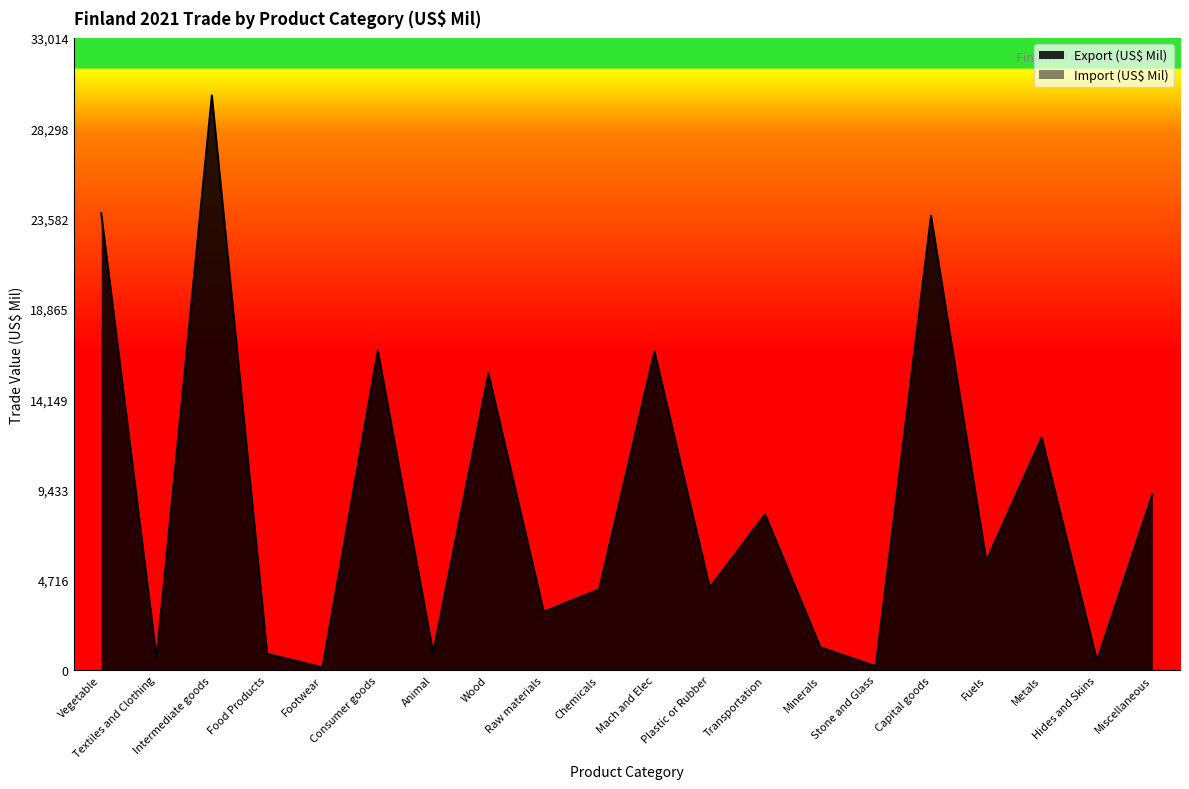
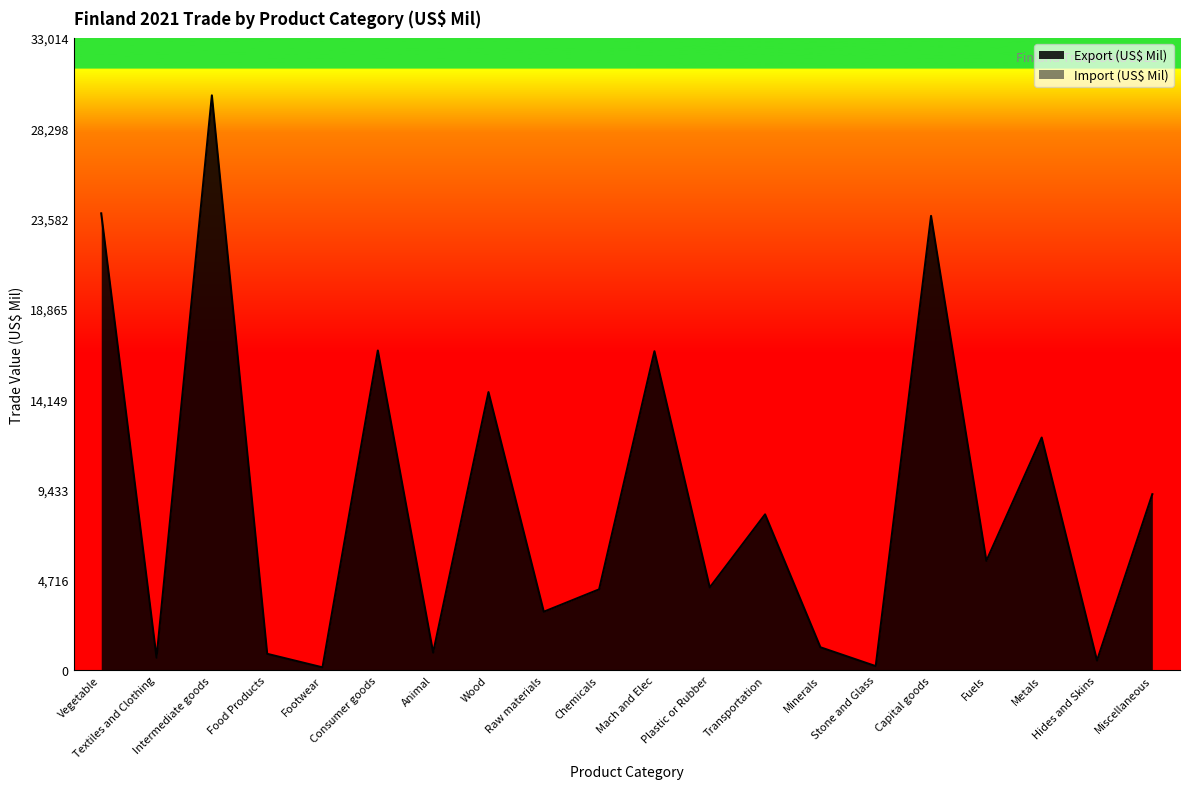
  {
    "Export (US$ Mil)": {
      "Vegetable": "23,900",
      "Textiles and Clothing": "700",
      "Intermediate goods": "30,000",
      "Food Products": "900",
      "Footwear": "100",
      "Consumer goods": "16,700",
      "Animal": "900",
-     "Wood": "15,500",
+     "Wood": "14,500",
      "Raw materials": "3,100",
      "Chemicals": "4,200",
      "Mach and Elec": "16,700",
      "Plastic or Rubber": "4,300",
      "Transportation": "8,100",
      "Minerals": "1,200",
      "Stone and Glass": "200",
      "Fuels": "5,700",
      "Metals": "12,100",
      "Hides and Skins": "500",
      "Miscellaneous": "9,200"
    }
  }
